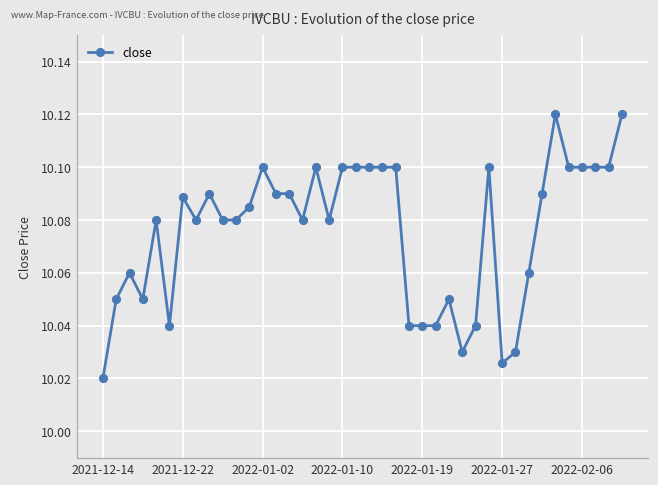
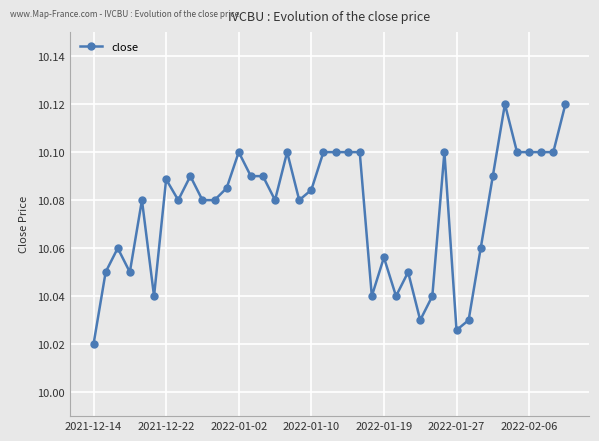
  {
    "2021-12-14": 10.020,
    "2021-12-22": 10.089,
    "2022-01-02": 10.100,
-   "2022-01-10": 10.100,
-   "2022-01-19": 10.040,
+   "2022-01-10": 10.084,
+   "2022-01-19": 10.056,
    "2022-01-27": 10.026,
    "2022-02-06": 10.100
  }
